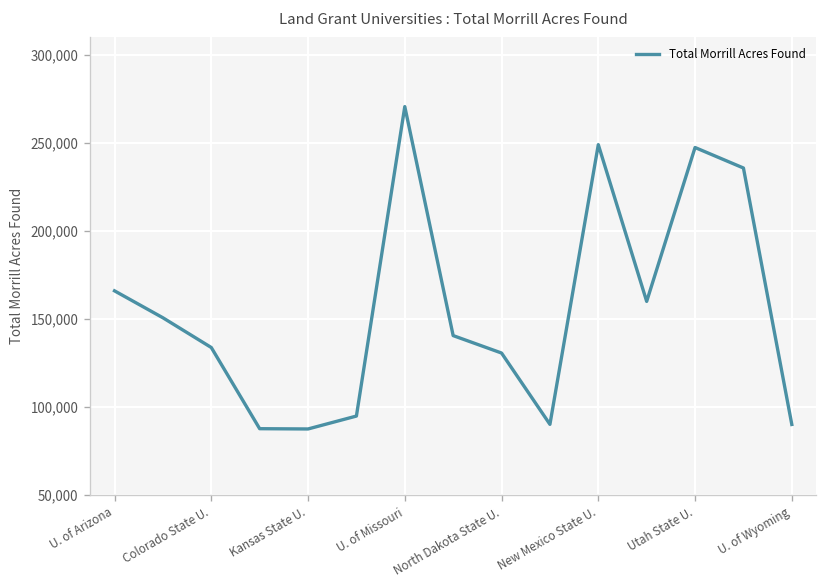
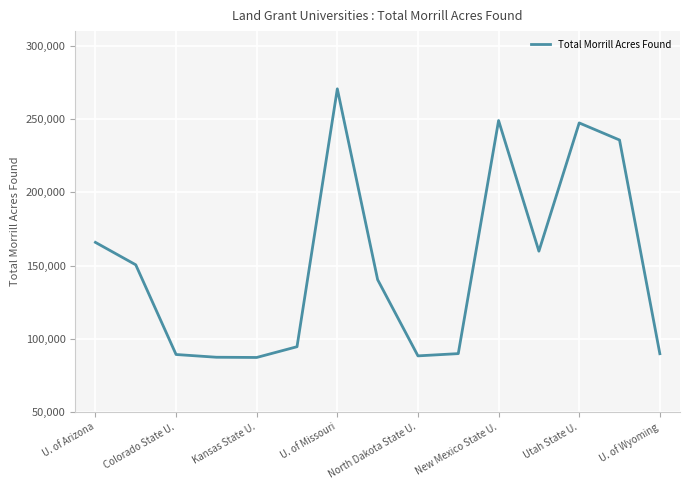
  {
    "U. of Arizona": "166,000",
-   "Colorado State U.": "134,000",
+   "Colorado State U.": "89,000",
    "Kansas State U.": "87,000",
    "U. of Missouri": "271,000",
-   "North Dakota State U.": "130,000",
+   "North Dakota State U.": "88,000",
    "New Mexico State U.": "249,000",
    "Utah State U.": "247,000",
    "U. of Wyoming": "90,000"
  }
